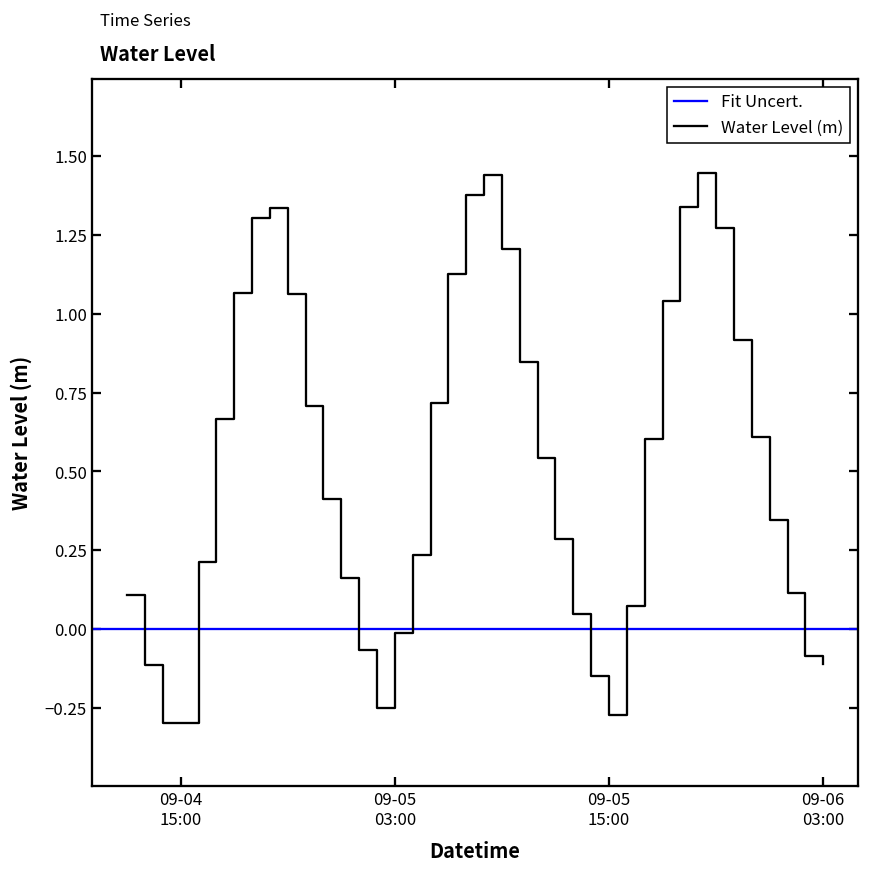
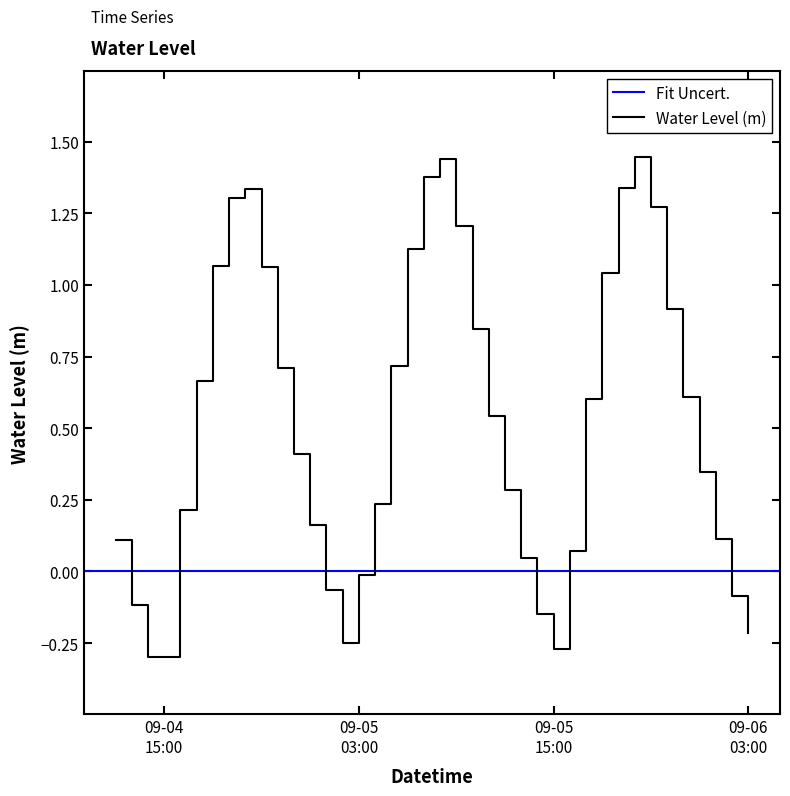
  {
    "09-04 15:00": -0.30,
    "09-05 03:00": -0.01,
    "09-05 15:00": -0.27,
-   "09-06 03:00": -0.11
+   "09-06 03:00": -0.21
  }
